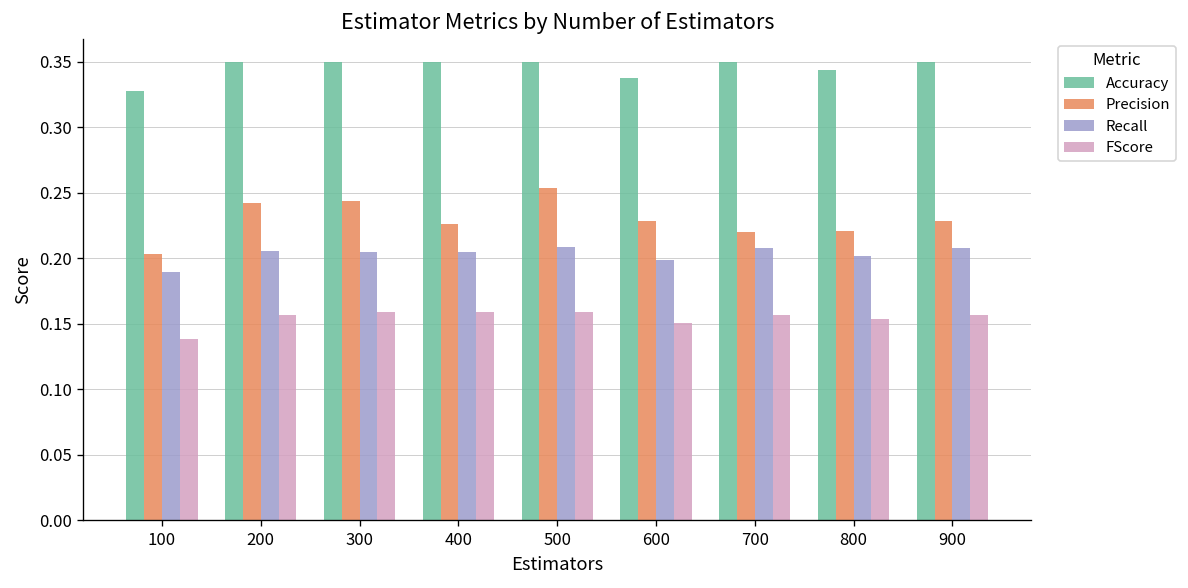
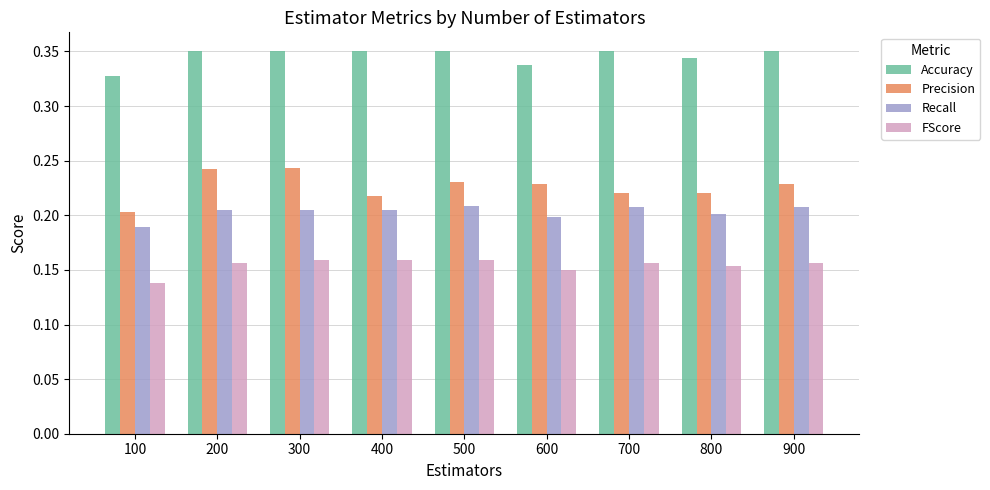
  {
    "Accuracy": {
      "100": 0.327,
      "200": 0.350,
      "300": 0.350,
      "400": 0.350,
      "500": 0.350,
      "600": 0.338,
      "700": 0.350,
      "800": 0.344,
      "900": 0.350
    },
    "Precision": {
      "100": 0.203,
      "200": 0.242,
      "300": 0.244,
-     "400": 0.226,
-     "500": 0.253,
+     "400": 0.218,
+     "500": 0.230,
      "600": 0.228,
      "700": 0.220,
      "800": 0.221,
      "900": 0.228
    }
  }
